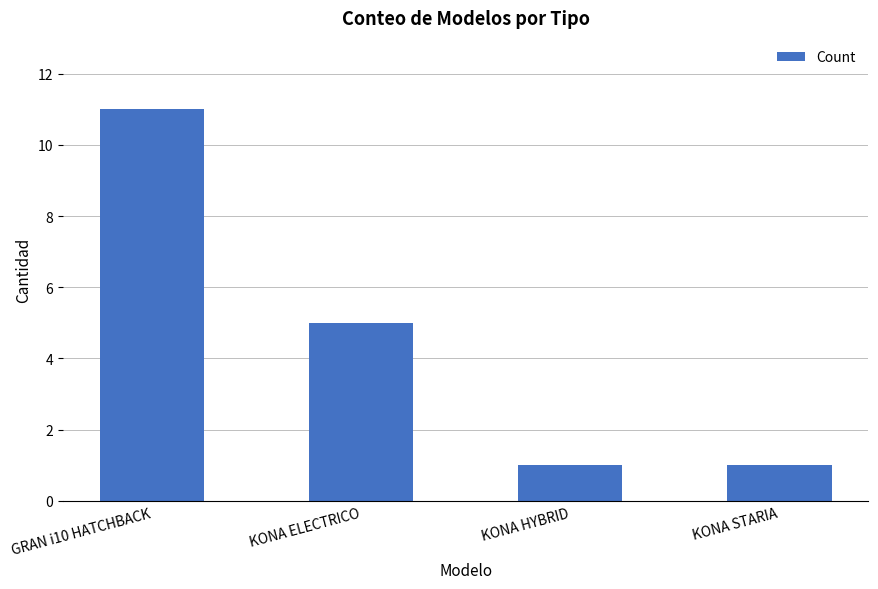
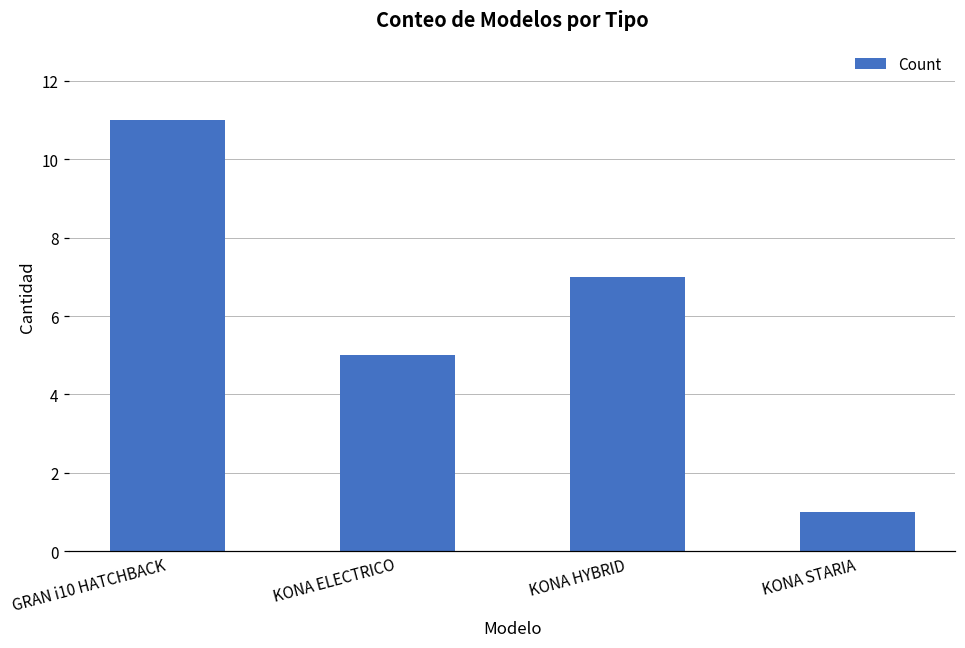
  {
    "GRAN i10 HATCHBACK": 11,
    "KONA ELECTRICO": 5,
-   "KONA HYBRID": 1,
+   "KONA HYBRID": 7,
    "KONA STARIA": 1
  }
